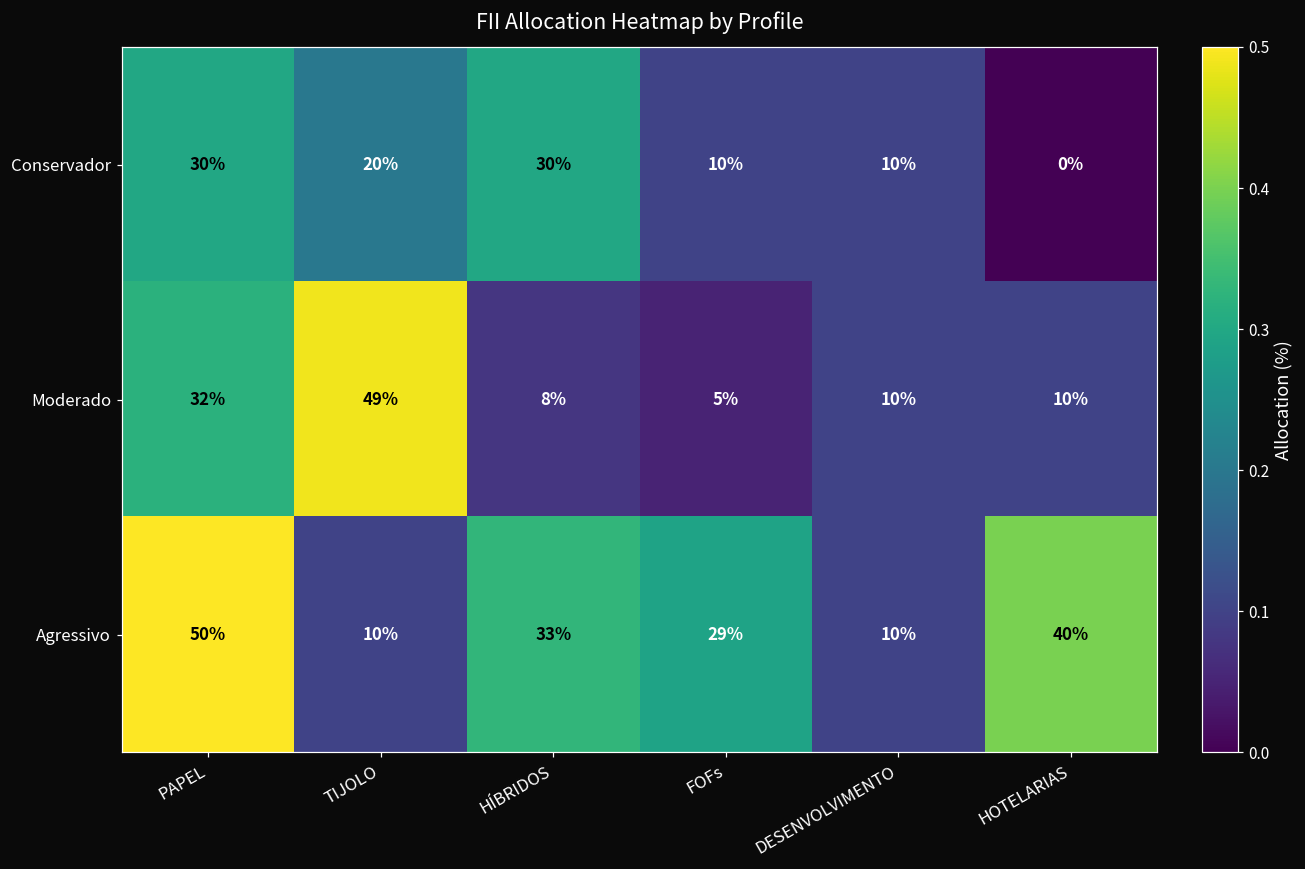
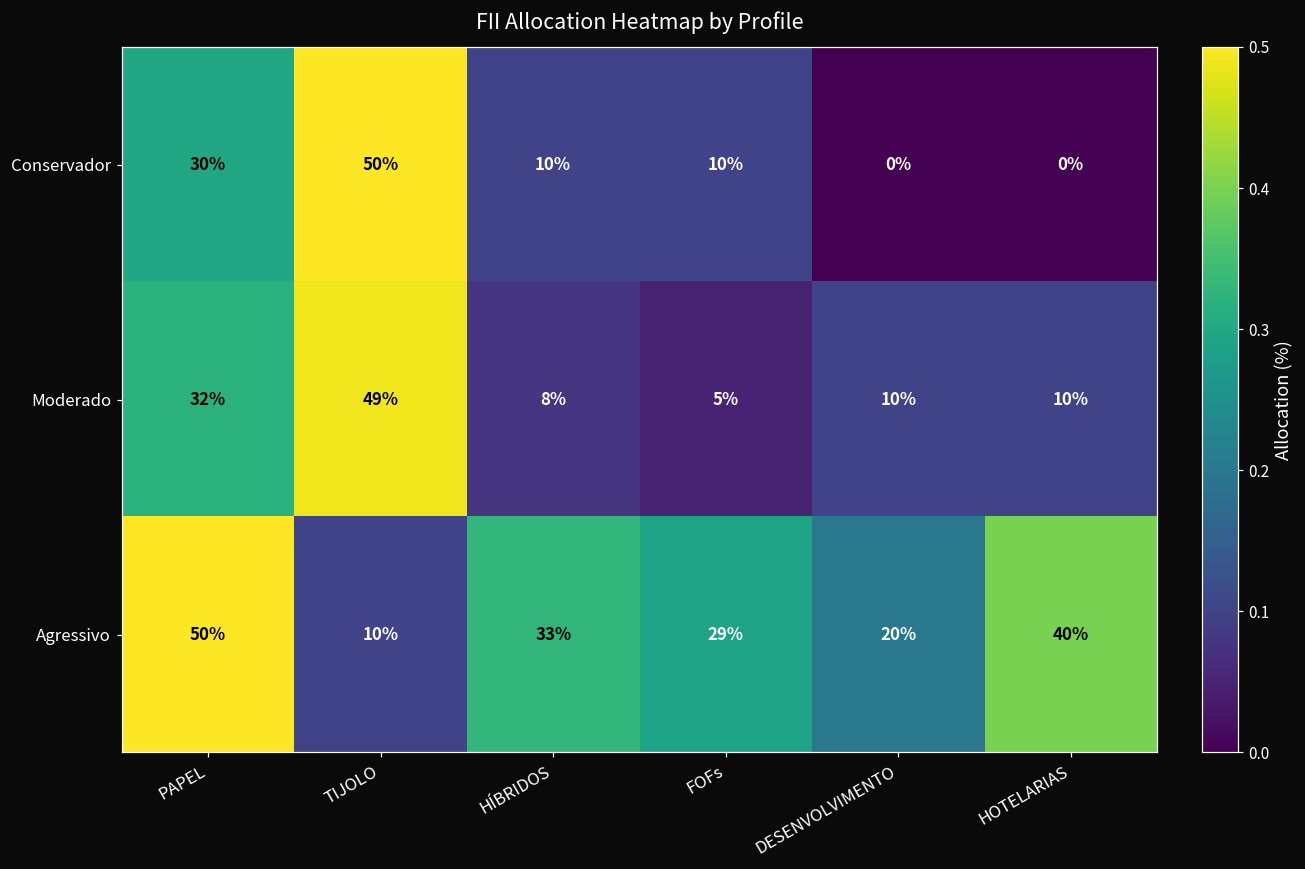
  {
    "Conservador": {
      "PAPEL": "30%",
-     "TIJOLO": "20%",
-     "HÍBRIDOS": "30%",
+     "TIJOLO": "50%",
+     "HÍBRIDOS": "10%",
      "FOFs": "10%",
-     "DESENVOLVIMENTO": "10%",
+     "DESENVOLVIMENTO": "0%",
      "HOTELARIAS": "0%"
    },
    "Moderado": {
      "PAPEL": "32%",
      "TIJOLO": "49%",
      "HÍBRIDOS": "8%",
      "FOFs": "5%",
      "DESENVOLVIMENTO": "10%",
      "HOTELARIAS": "10%"
    },
    "Agressivo": {
      "PAPEL": "50%",
      "TIJOLO": "10%",
      "HÍBRIDOS": "33%",
      "FOFs": "29%",
-     "DESENVOLVIMENTO": "10%",
+     "DESENVOLVIMENTO": "20%",
      "HOTELARIAS": "40%"
    }
  }
